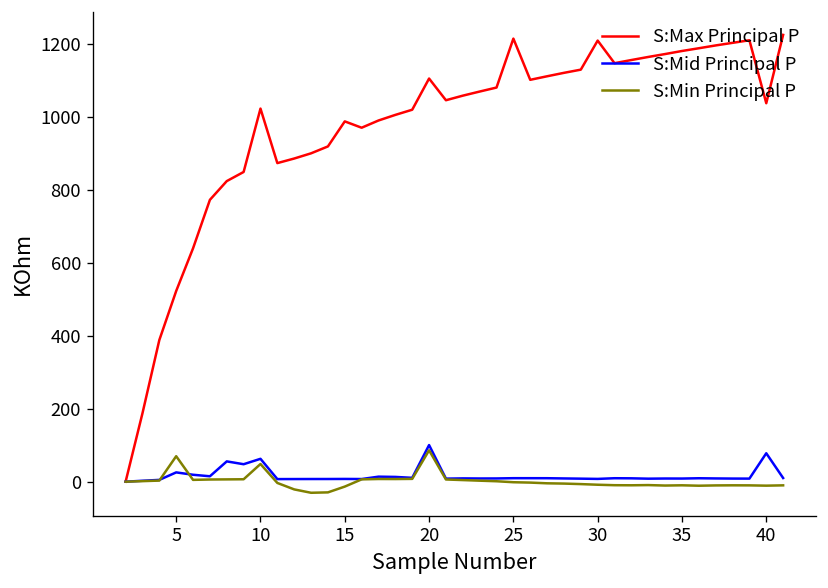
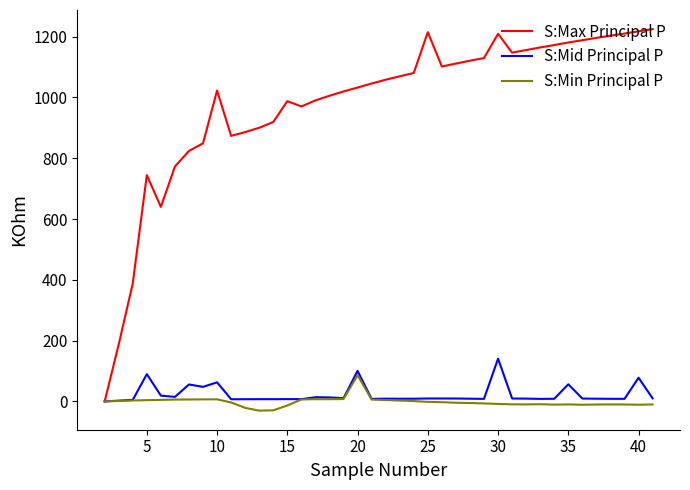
  {
    "S:Max Principal P": {
-     "5": 520,
+     "5": 740,
      "10": 1020,
      "15": 990,
-     "20": 1110,
+     "20": 1030,
      "25": 1210,
      "30": 1210,
      "35": 1180,
-     "40": 1040
+     "40": 1220
    },
    "S:Mid Principal P": {
-     "5": 30,
+     "5": 90,
      "10": 60,
      "15": 10,
      "20": 100,
      "25": 10,
-     "30": 10,
-     "35": 10,
+     "30": 140,
+     "35": 60,
      "40": 80
    },
    "S:Min Principal P": {
-     "5": 70,
-     "10": 50,
+     "5": 0,
+     "10": 10,
      "15": -10,
      "20": 90,
      "25": 0,
      "30": -10,
      "35": -10,
      "40": -10
    }
  }
